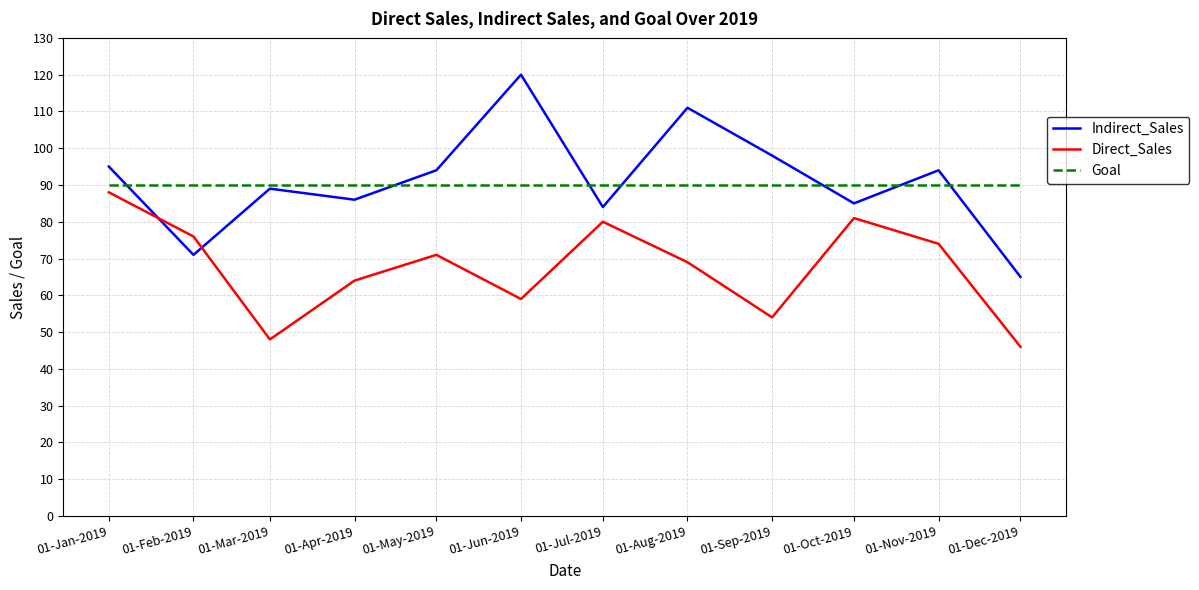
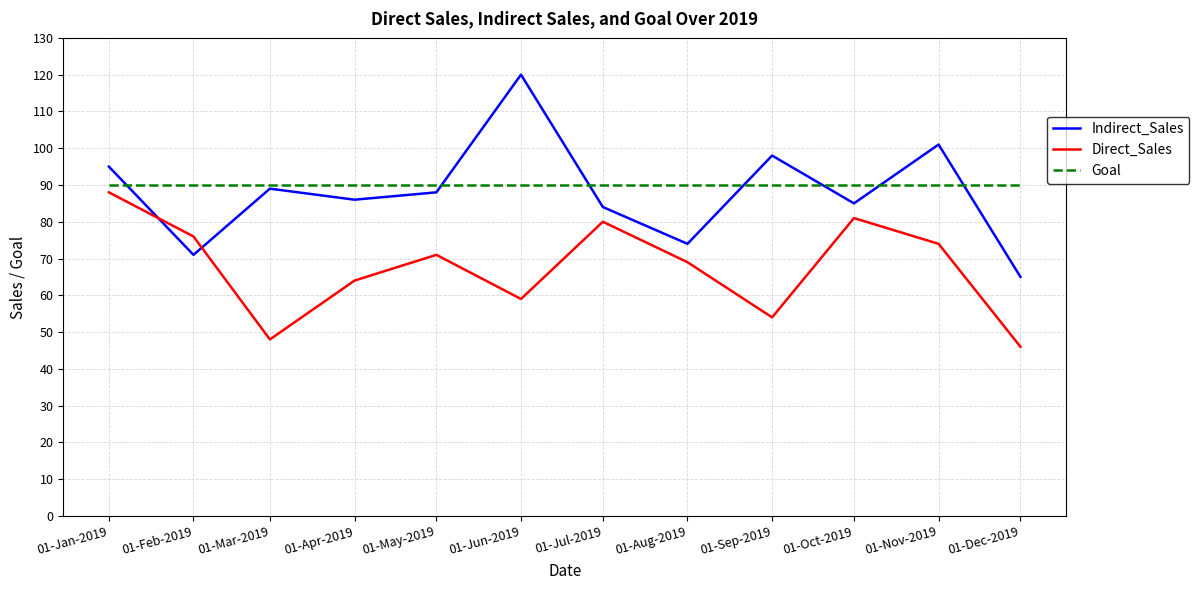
  {
    "Indirect_Sales": {
      "01-Jan-2019": 95,
      "01-Feb-2019": 71,
      "01-Mar-2019": 89,
      "01-Apr-2019": 86,
-     "01-May-2019": 94,
+     "01-May-2019": 88,
      "01-Jun-2019": 120,
      "01-Jul-2019": 84,
-     "01-Aug-2019": 111,
+     "01-Aug-2019": 74,
      "01-Sep-2019": 98,
      "01-Oct-2019": 85,
-     "01-Nov-2019": 94,
+     "01-Nov-2019": 101,
      "01-Dec-2019": 65
    },
    "Direct_Sales": {
      "01-Jan-2019": 88,
      "01-Feb-2019": 76,
      "01-Mar-2019": 48,
      "01-Apr-2019": 64,
      "01-May-2019": 71,
      "01-Jun-2019": 59,
      "01-Jul-2019": 80,
      "01-Aug-2019": 69,
      "01-Sep-2019": 54,
      "01-Oct-2019": 81,
      "01-Nov-2019": 74,
      "01-Dec-2019": 46
    },
    "Goal": {
      "01-Jan-2019": 90,
      "01-Feb-2019": 90,
      "01-Mar-2019": 90,
      "01-Apr-2019": 90,
      "01-May-2019": 90,
      "01-Jun-2019": 90,
      "01-Jul-2019": 90,
      "01-Aug-2019": 90,
      "01-Sep-2019": 90,
      "01-Oct-2019": 90,
      "01-Nov-2019": 90,
      "01-Dec-2019": 90
    }
  }
